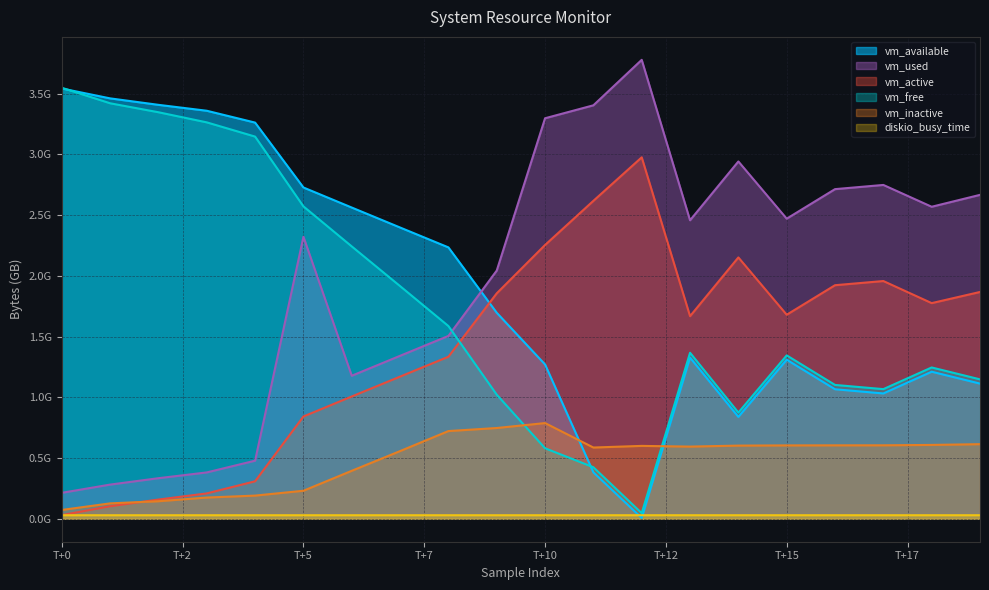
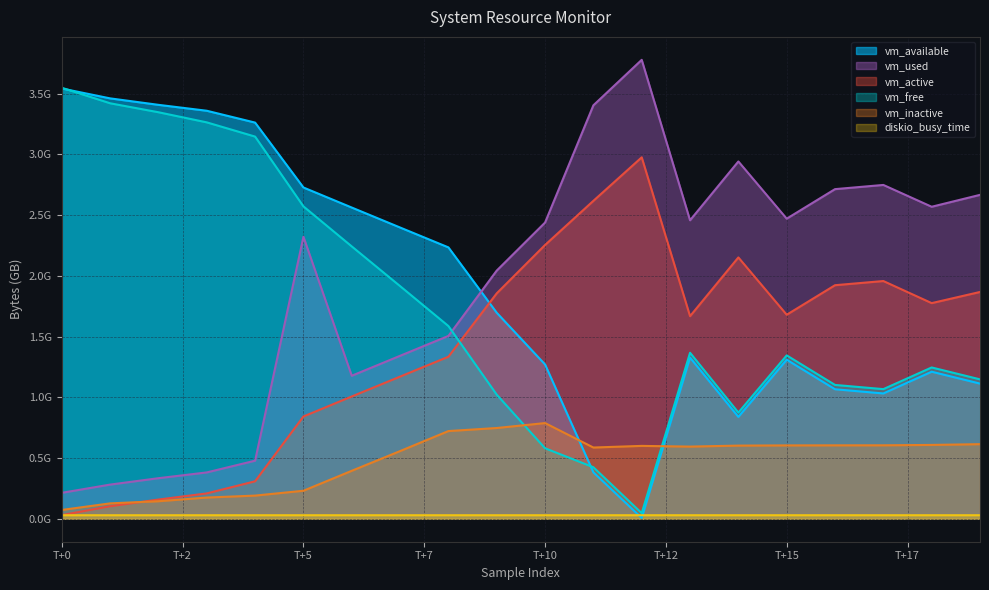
  {
    "vm_used": {
      "T+0": 210000000,
      "T+5": 2320000000,
-     "T+10": 3300000000,
+     "T+10": 2440000000,
      "T+15": 2470000000
    }
  }
